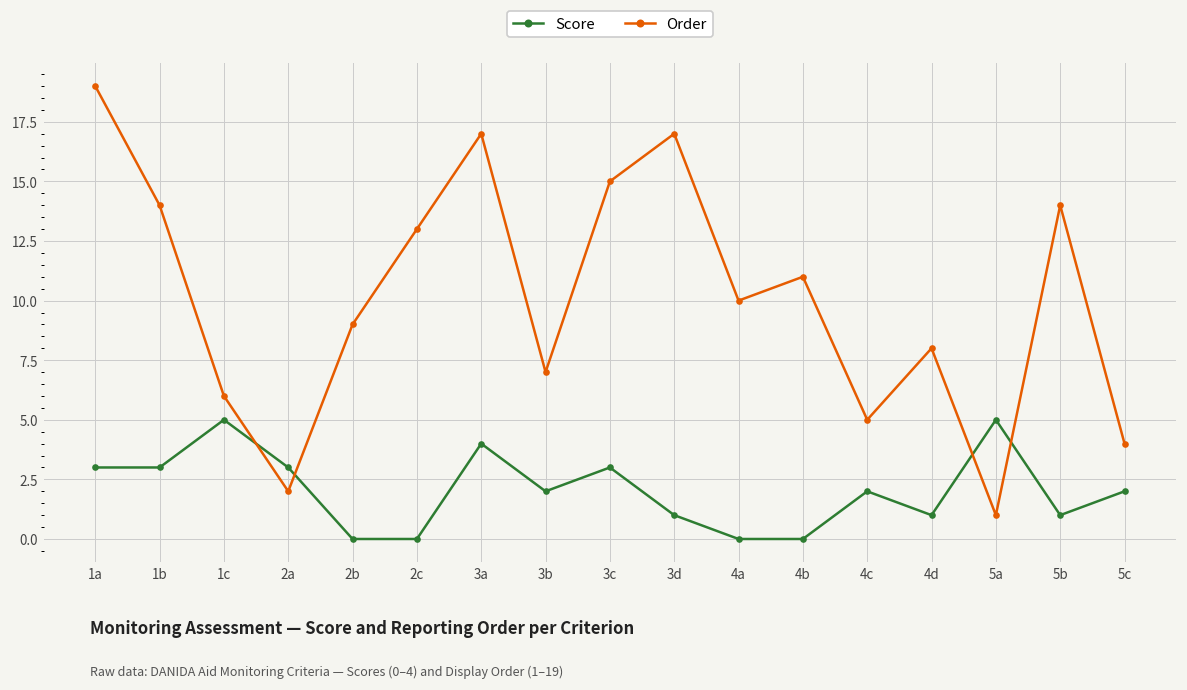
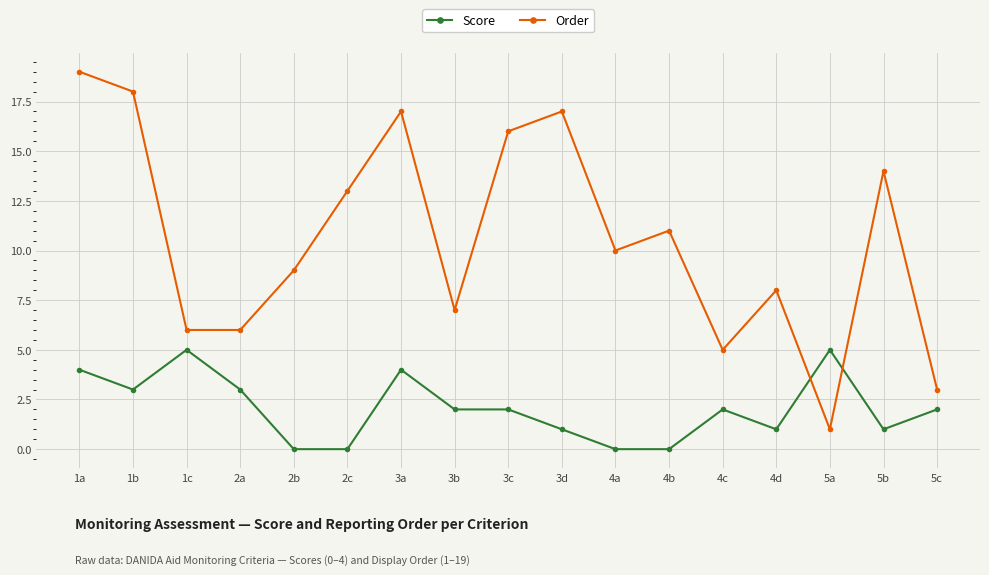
  {
    "Score": {
-     "1a": 3,
+     "1a": 4,
      "1b": 3,
      "1c": 5,
      "2a": 3,
      "2b": 0,
      "2c": 0,
      "3a": 4,
      "3b": 2,
-     "3c": 3,
+     "3c": 2,
      "3d": 1,
      "4a": 0,
      "4b": 0,
      "4c": 2,
      "4d": 1,
      "5a": 5,
      "5b": 1,
      "5c": 2
    },
    "Order": {
      "1a": 19,
-     "1b": 14,
+     "1b": 18,
      "1c": 6,
-     "2a": 2,
+     "2a": 6,
      "2b": 9,
      "2c": 13,
      "3a": 17,
      "3b": 7,
-     "3c": 15,
+     "3c": 16,
      "3d": 17,
      "4a": 10,
      "4b": 11,
      "4c": 5,
      "4d": 8,
      "5a": 1,
      "5b": 14,
-     "5c": 4
+     "5c": 3
    }
  }
